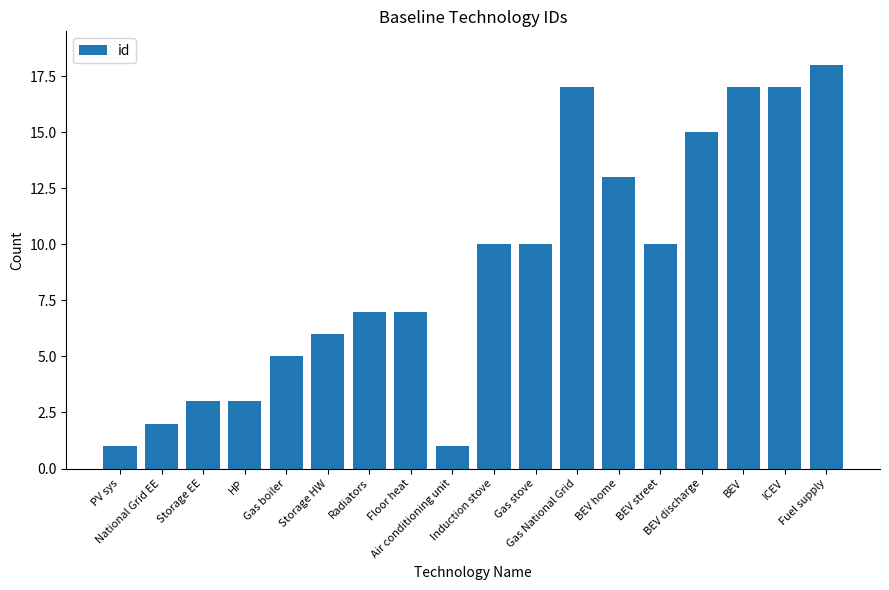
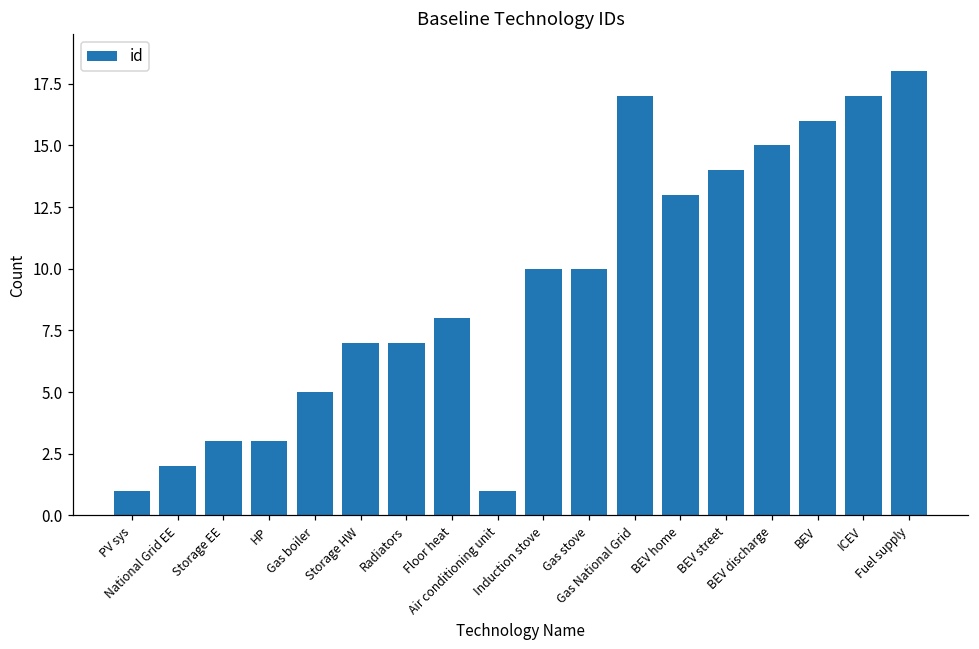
  {
    "PV sys": 1,
    "National Grid EE": 2,
    "Storage EE": 3,
    "HP": 3,
    "Gas boiler": 5,
-   "Storage HW": 6,
+   "Storage HW": 7,
    "Radiators": 7,
-   "Floor heat": 7,
+   "Floor heat": 8,
    "Air conditioning unit": 1,
    "Induction stove": 10,
    "Gas stove": 10,
    "Gas National Grid": 17,
    "BEV home": 13,
-   "BEV street": 10,
+   "BEV street": 14,
    "BEV discharge": 15,
-   "BEV": 17,
+   "BEV": 16,
    "ICEV": 17,
    "Fuel supply": 18
  }
